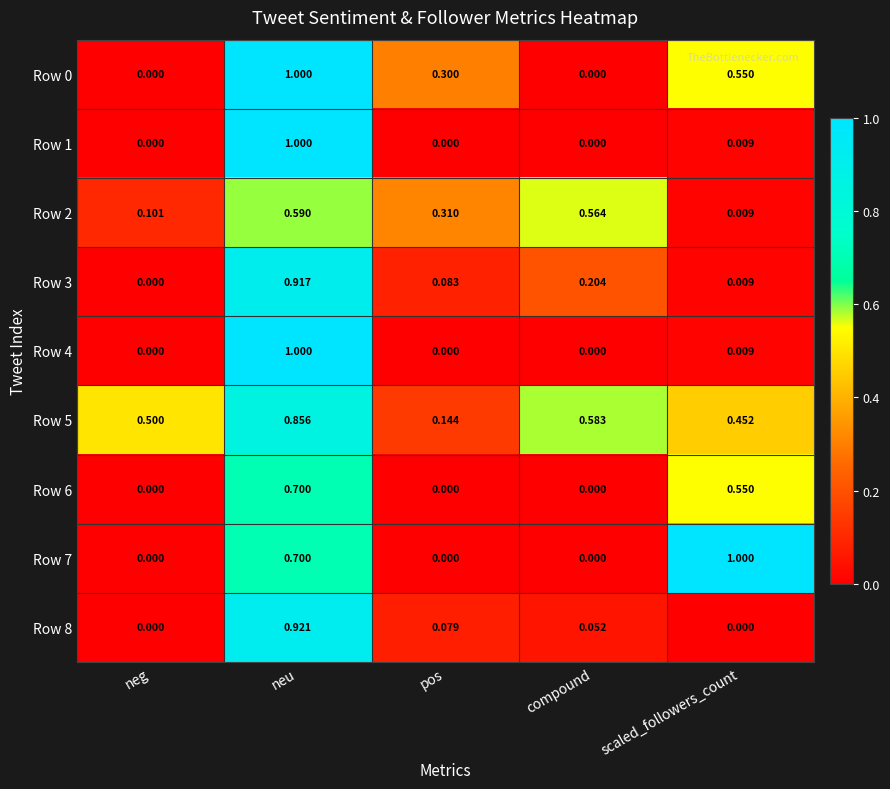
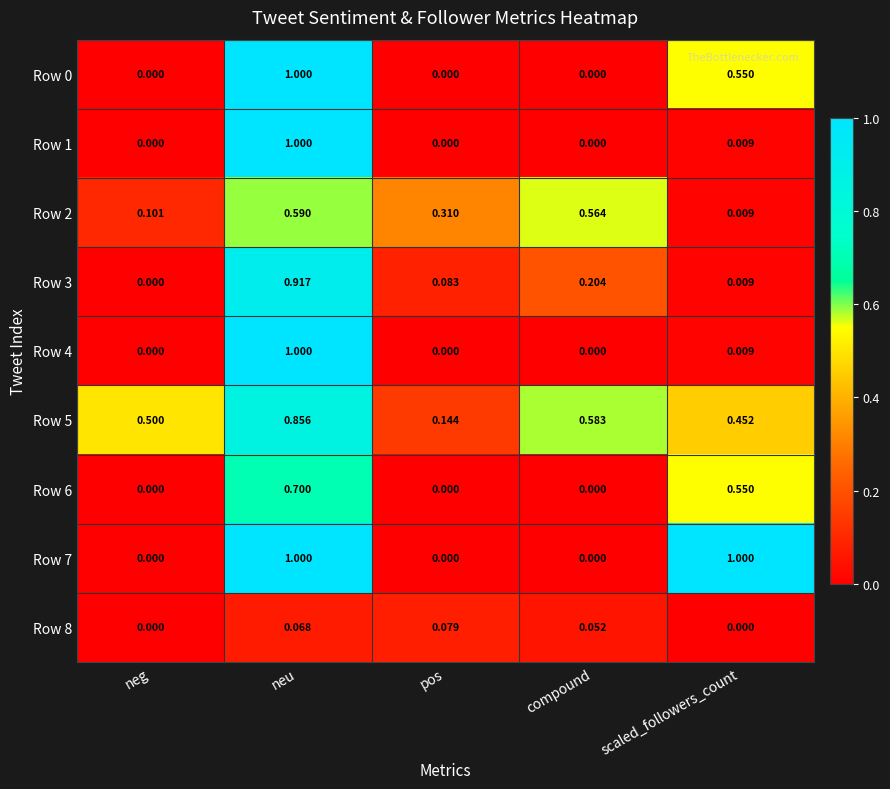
  {
    "Row 0": {
      "neg": 0.000,
      "neu": 1.000,
-     "pos": 0.300,
+     "pos": 0.000,
      "compound": 0.000
    },
    "Row 1": {
      "neg": 0.000,
      "neu": 1.000,
      "pos": 0.000,
      "compound": 0.000,
      "scaled_followers_count": 0.009
    },
    "Row 2": {
      "neg": 0.101,
      "neu": 0.590,
      "pos": 0.310,
      "compound": 0.564,
      "scaled_followers_count": 0.009
    },
    "Row 3": {
      "neg": 0.000,
      "neu": 0.917,
      "pos": 0.083,
      "compound": 0.204,
      "scaled_followers_count": 0.009
    },
    "Row 4": {
      "neg": 0.000,
      "neu": 1.000,
      "pos": 0.000,
      "compound": 0.000,
      "scaled_followers_count": 0.009
    },
    "Row 5": {
      "neg": 0.500,
      "neu": 0.856,
      "pos": 0.144,
      "compound": 0.583,
      "scaled_followers_count": 0.452
    },
    "Row 6": {
      "neg": 0.000,
      "neu": 0.700,
      "pos": 0.000,
      "compound": 0.000,
      "scaled_followers_count": 0.550
    },
    "Row 7": {
      "neg": 0.000,
-     "neu": 0.700,
+     "neu": 1.000,
      "pos": 0.000,
      "compound": 0.000,
      "scaled_followers_count": 1.000
    },
    "Row 8": {
      "neg": 0.000,
-     "neu": 0.921,
+     "neu": 0.068,
      "pos": 0.079,
      "compound": 0.052,
      "scaled_followers_count": 0.000
    }
  }
